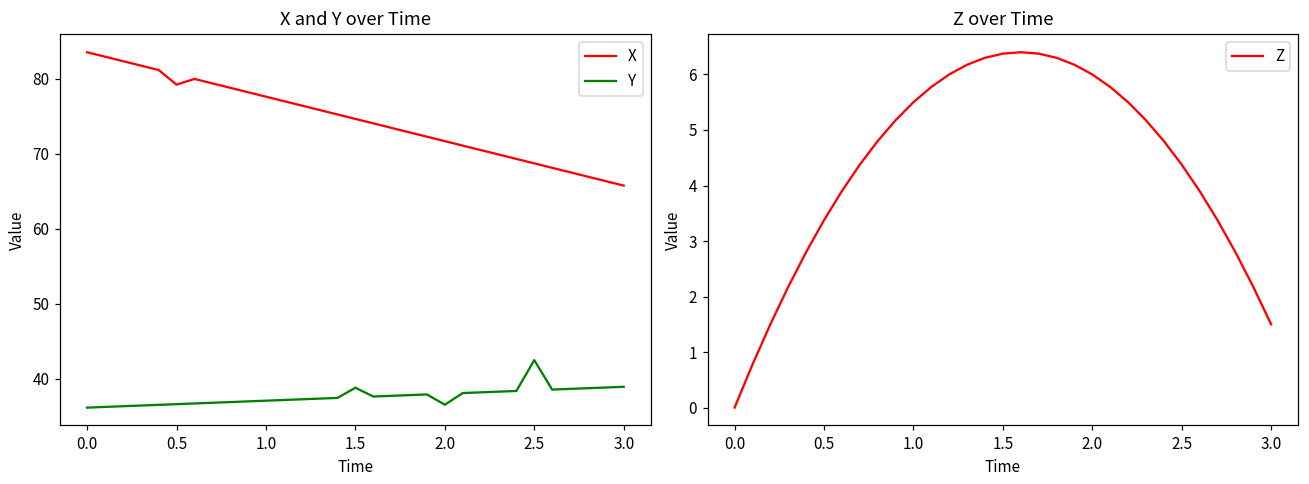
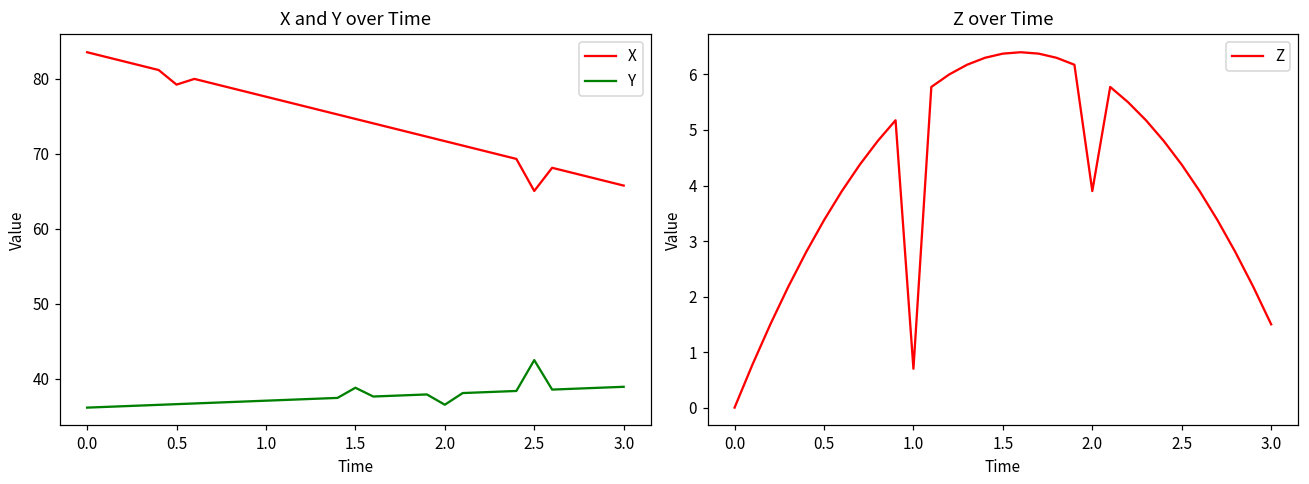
  {
    "X and Y over Time": {
      "X": {
        "0.0": 84,
        "0.5": 79,
        "1.0": 78,
        "1.5": 75,
        "2.0": 72,
-       "2.5": 69,
+       "2.5": 65,
        "3.0": 66
      },
      "Y": {
        "0.0": 36,
        "0.5": 37,
        "1.0": 37,
        "1.5": 39,
        "2.0": 37,
        "2.5": 42,
        "3.0": 39
      }
    },
    "Z over Time": {
      "0.0": 0.0,
      "0.5": 3.4,
-     "1.0": 5.5,
+     "1.0": 0.7,
      "1.5": 6.4,
-     "2.0": 6.0,
+     "2.0": 3.9,
      "2.5": 4.4,
      "3.0": 1.5
    }
  }
